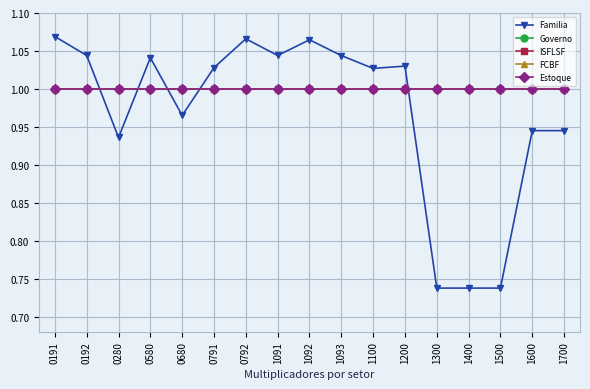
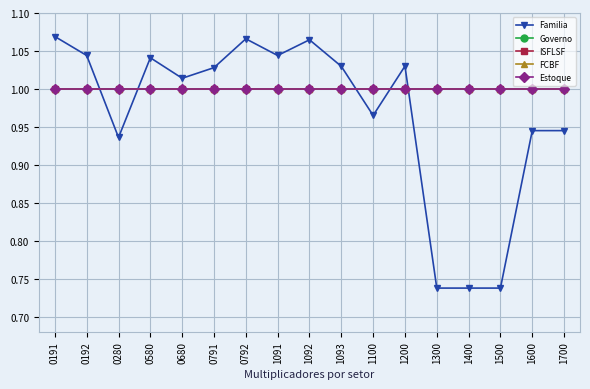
  {
    "Familia": {
      "0191": 1.07,
      "0192": 1.04,
      "0280": 0.94,
      "0580": 1.04,
-     "0680": 0.97,
+     "0680": 1.01,
      "0791": 1.03,
      "0792": 1.07,
      "1091": 1.04,
      "1092": 1.06,
-     "1093": 1.04,
-     "1100": 1.03,
+     "1093": 1.03,
+     "1100": 0.97,
      "1200": 1.03,
      "1300": 0.74,
      "1400": 0.74,
      "1500": 0.74,
      "1600": 0.95,
      "1700": 0.95
    },
    "Estoque": {
      "0191": 1.00,
      "0192": 1.00,
      "0280": 1.00,
      "0580": 1.00,
      "0680": 1.00,
      "0791": 1.00,
      "0792": 1.00,
      "1091": 1.00,
      "1092": 1.00,
      "1093": 1.00,
      "1100": 1.00,
      "1200": 1.00,
      "1300": 1.00,
      "1400": 1.00,
      "1500": 1.00,
      "1600": 1.00,
      "1700": 1.00
    }
  }
